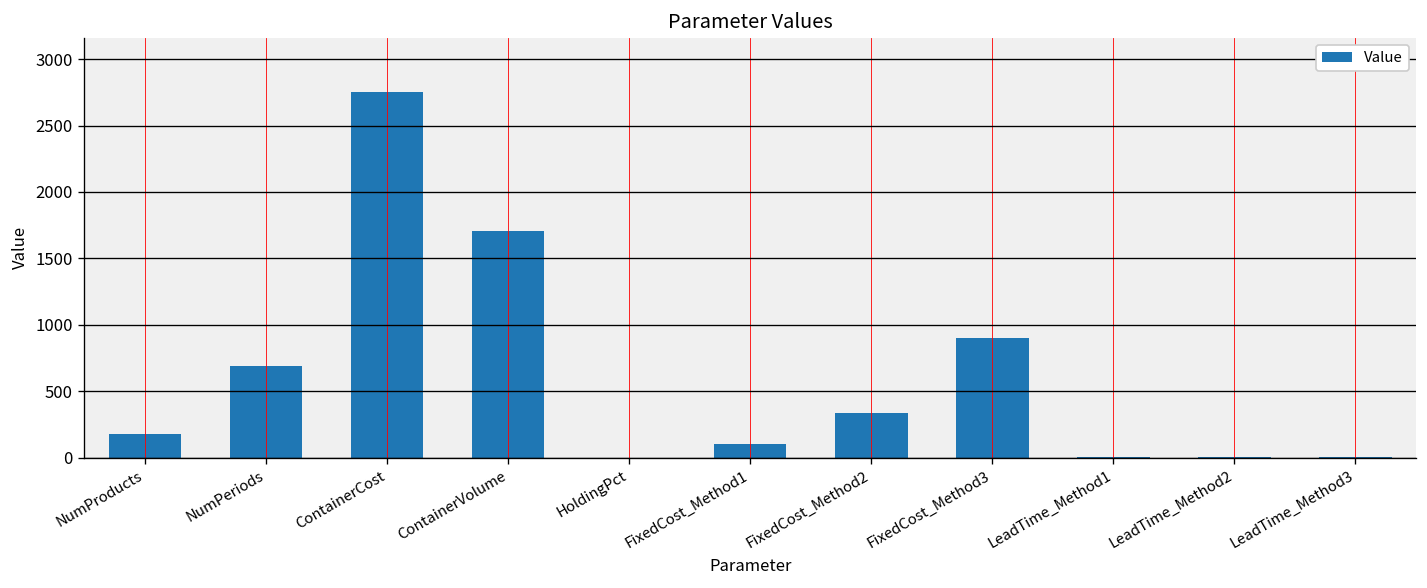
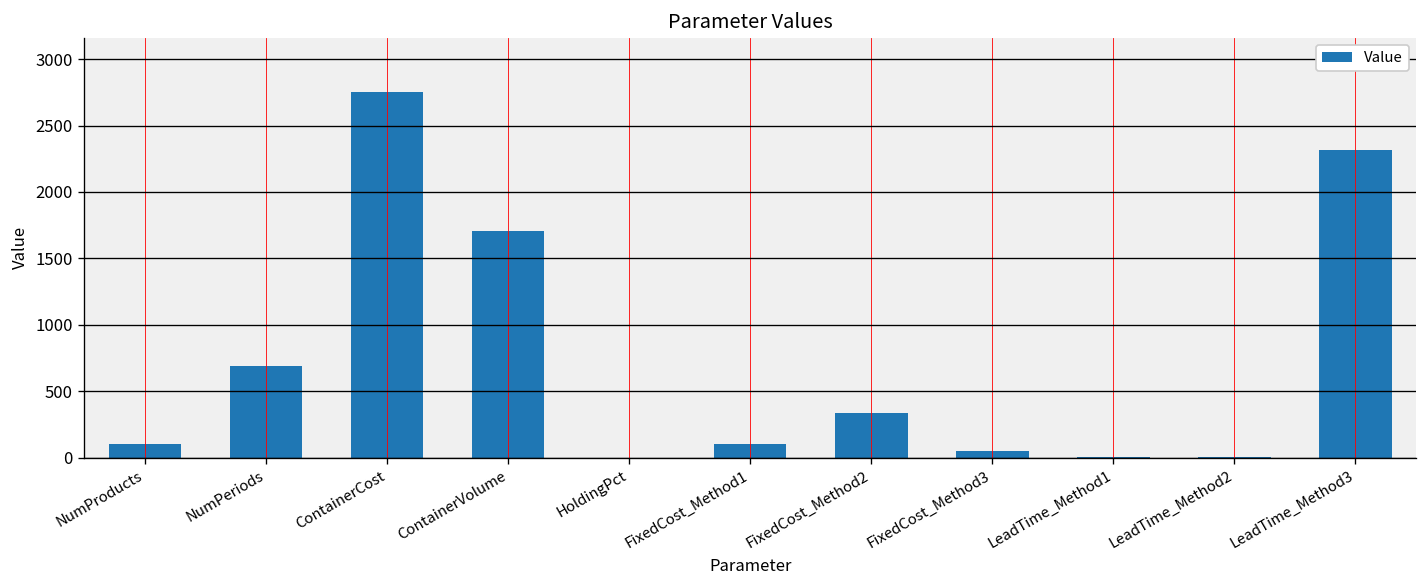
  {
-   "NumProducts": 170,
+   "NumProducts": 100,
    "NumPeriods": 690,
    "ContainerCost": 2750,
    "ContainerVolume": 1700,
    "FixedCost_Method1": 100,
    "FixedCost_Method2": 330,
-   "FixedCost_Method3": 900,
-   "LeadTime_Method3": 0
+   "FixedCost_Method3": 50,
+   "LeadTime_Method3": 2320
  }
